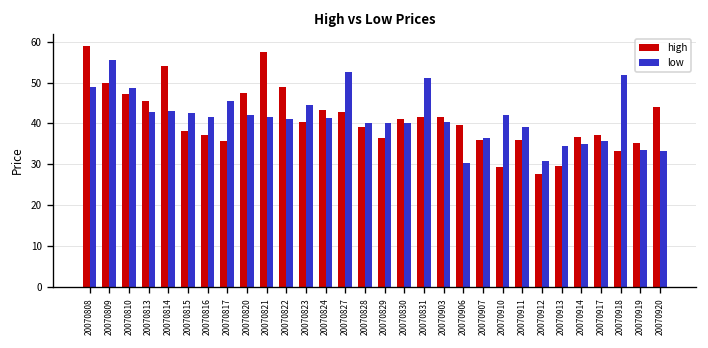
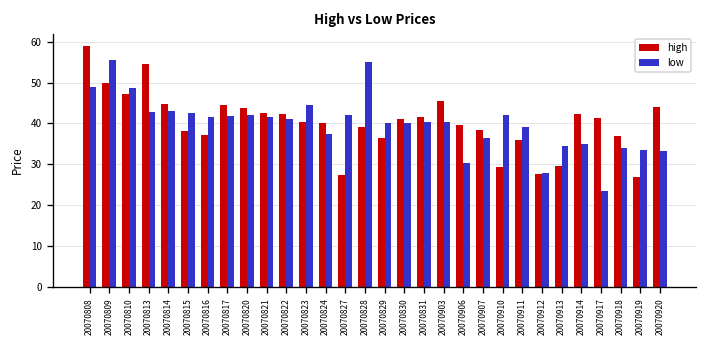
  {
    "high": {
      "20070808": 59,
      "20070809": 50,
      "20070810": 47,
-     "20070813": 45,
-     "20070814": 54,
+     "20070813": 55,
+     "20070814": 45,
      "20070815": 38,
      "20070816": 37,
-     "20070817": 36,
-     "20070820": 47,
-     "20070821": 58,
-     "20070822": 49,
+     "20070817": 44,
+     "20070820": 44,
+     "20070821": 43,
+     "20070822": 42,
      "20070823": 40,
-     "20070824": 43,
-     "20070827": 43,
+     "20070824": 40,
+     "20070827": 27,
      "20070828": 39,
      "20070829": 36,
      "20070830": 41,
      "20070831": 42,
-     "20070903": 41,
+     "20070903": 45,
      "20070906": 40,
-     "20070907": 36,
+     "20070907": 38,
      "20070910": 29,
      "20070911": 36,
      "20070912": 28,
      "20070913": 30,
-     "20070914": 37,
-     "20070917": 37,
-     "20070918": 33,
-     "20070919": 35,
+     "20070914": 42,
+     "20070917": 41,
+     "20070918": 37,
+     "20070919": 27,
      "20070920": 44
    },
    "low": {
      "20070808": 49,
      "20070809": 56,
      "20070810": 49,
      "20070813": 43,
      "20070814": 43,
      "20070815": 43,
      "20070816": 42,
-     "20070817": 45,
+     "20070817": 42,
      "20070820": 42,
      "20070821": 42,
      "20070822": 41,
      "20070823": 45,
-     "20070824": 41,
-     "20070827": 53,
-     "20070828": 40,
+     "20070824": 37,
+     "20070827": 42,
+     "20070828": 55,
      "20070829": 40,
      "20070830": 40,
-     "20070831": 51,
+     "20070831": 40,
      "20070903": 40,
      "20070906": 30,
      "20070907": 37,
      "20070910": 42,
      "20070911": 39,
-     "20070912": 31,
+     "20070912": 28,
      "20070913": 35,
      "20070914": 35,
-     "20070917": 36,
-     "20070918": 52,
+     "20070917": 23,
+     "20070918": 34,
      "20070919": 34,
      "20070920": 33
    }
  }
